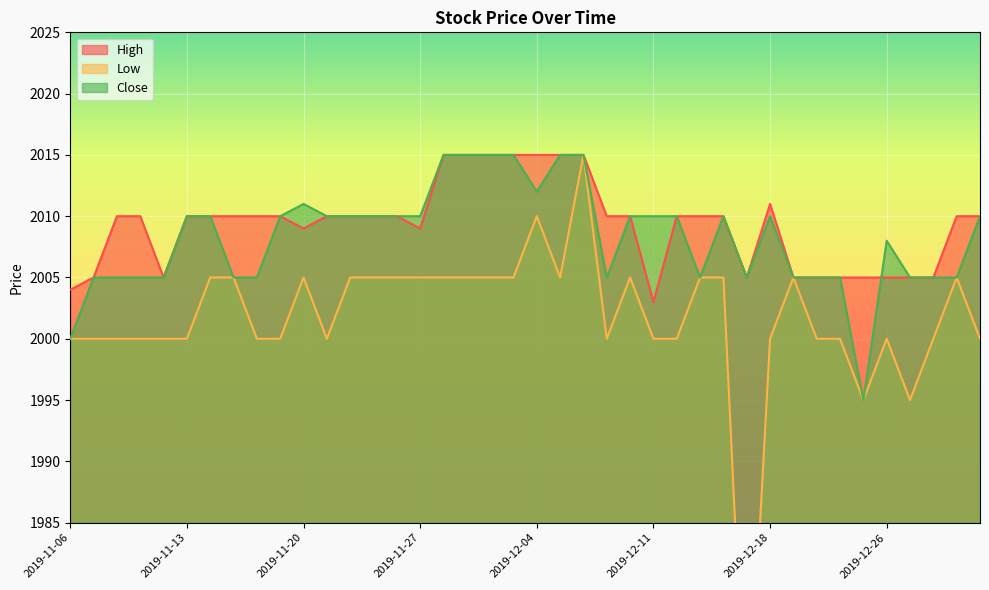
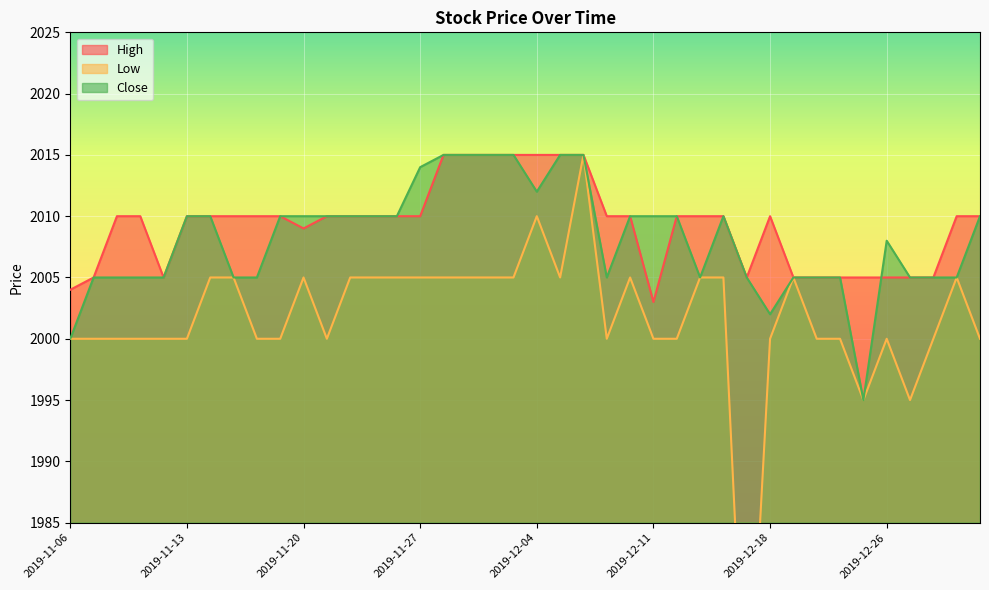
  {
    "High": {
      "2019-11-06": 2004,
      "2019-11-20": 2009,
-     "2019-11-27": 2009,
+     "2019-11-27": 2010,
      "2019-12-04": 2015,
      "2019-12-11": 2003,
-     "2019-12-18": 2011,
+     "2019-12-18": 2010,
      "2019-12-26": 2005
    },
    "Close": {
-     "2019-11-20": 2011,
-     "2019-11-27": 2010,
+     "2019-11-20": 2010,
+     "2019-11-27": 2014,
      "2019-12-04": 2012,
      "2019-12-11": 2010,
-     "2019-12-18": 2010,
+     "2019-12-18": 2002,
      "2019-12-26": 2008
    }
  }
